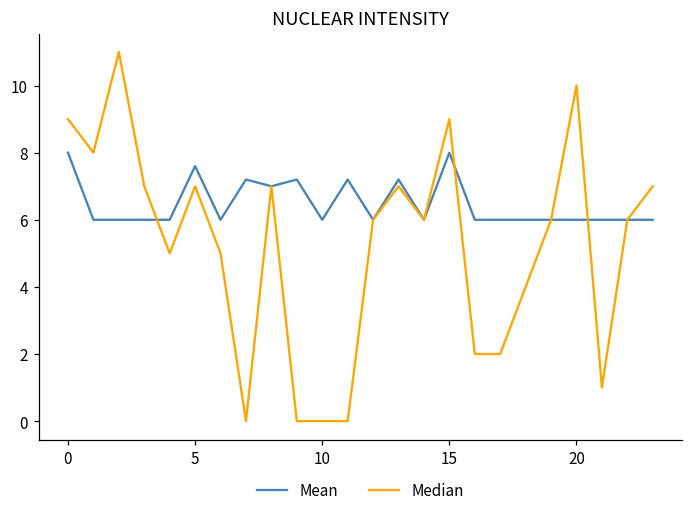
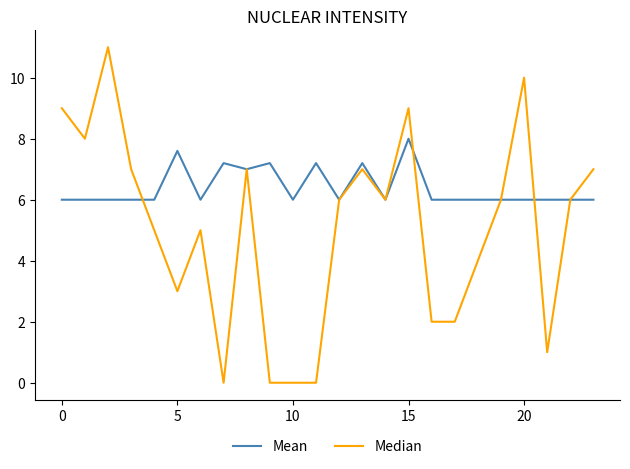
  {
    "Mean": {
-     "0": 8,
+     "0": 6,
      "5": 7.6,
      "10": 6,
      "15": 8,
      "20": 6
    },
    "Median": {
      "0": 9,
-     "5": 7,
+     "5": 3,
      "10": 0,
      "15": 9,
      "20": 10
    }
  }
